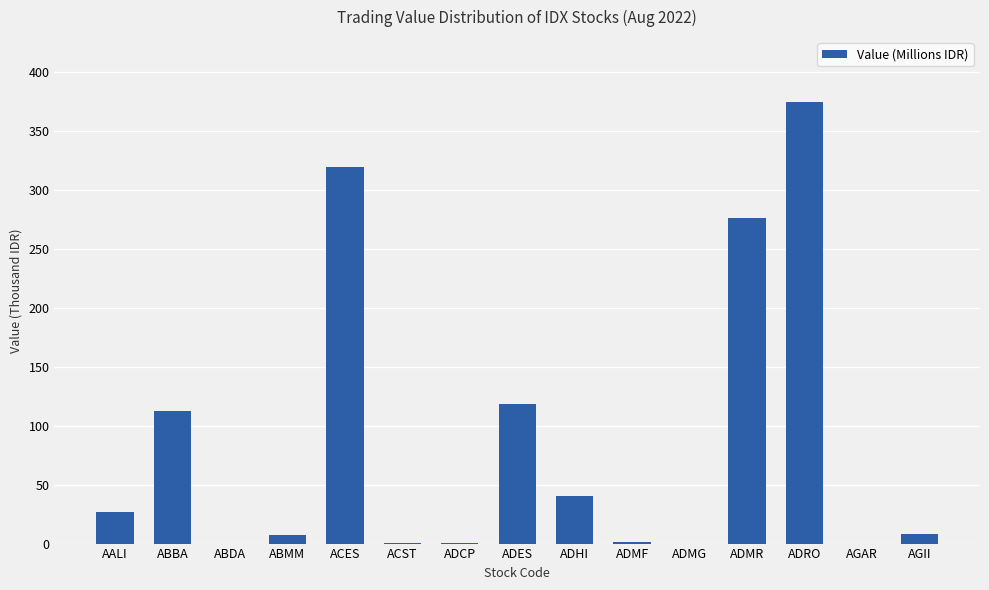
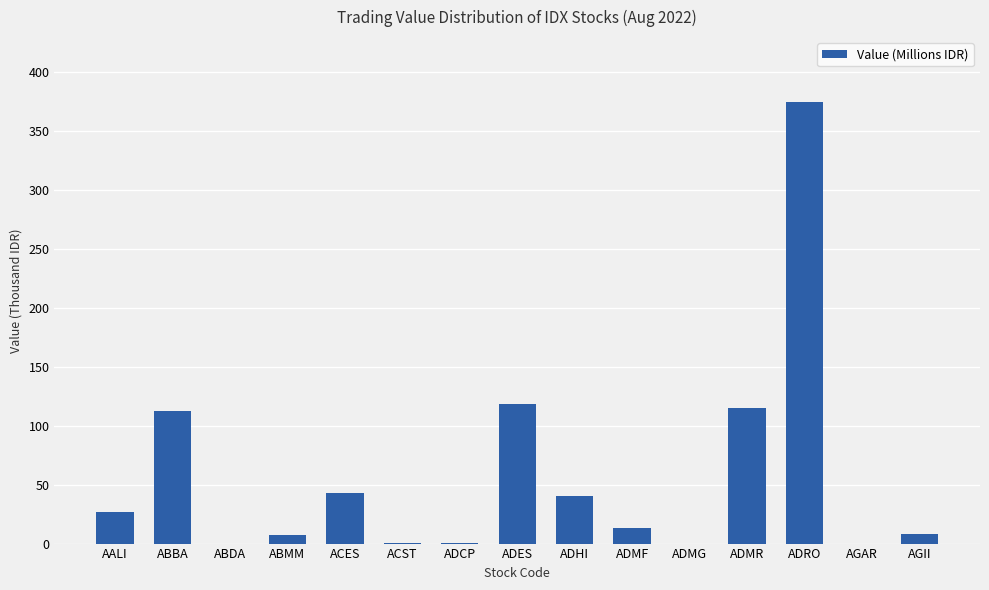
  {
    "AALI": 27,
    "ABBA": 113,
    "ABDA": 0,
    "ABMM": 8,
-   "ACES": 320,
+   "ACES": 43,
    "ADES": 119,
    "ADHI": 40,
-   "ADMF": 1,
-   "ADMR": 276,
+   "ADMF": 14,
+   "ADMR": 115,
    "ADRO": 375,
    "AGII": 9
  }
